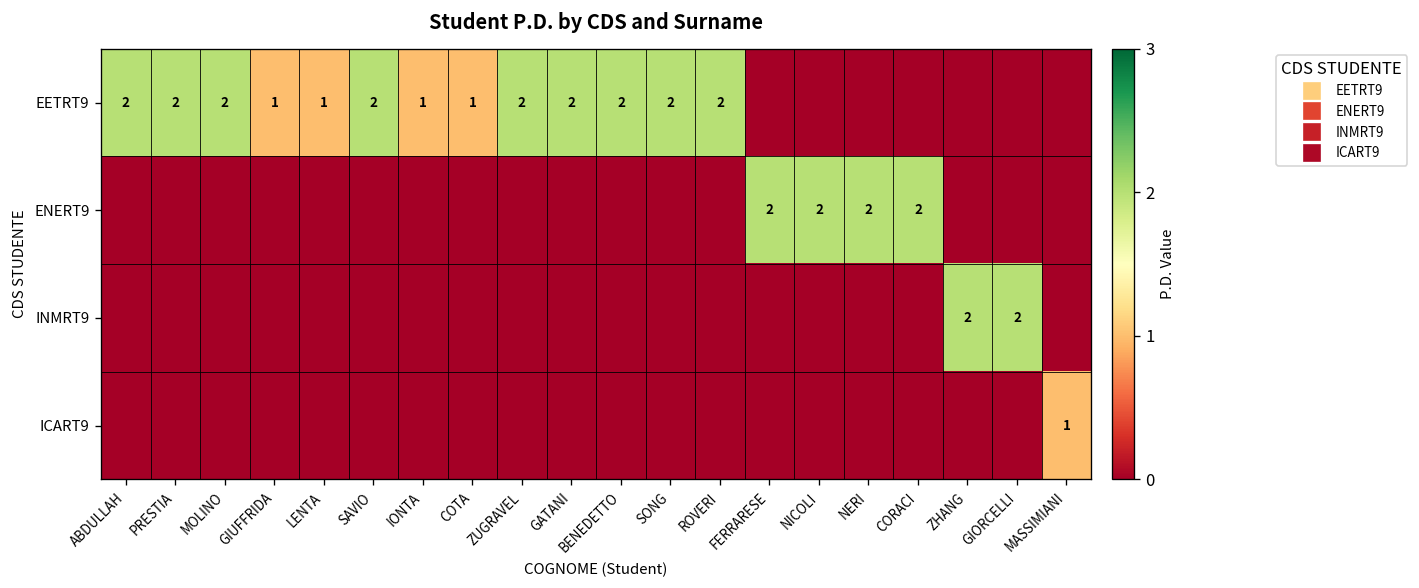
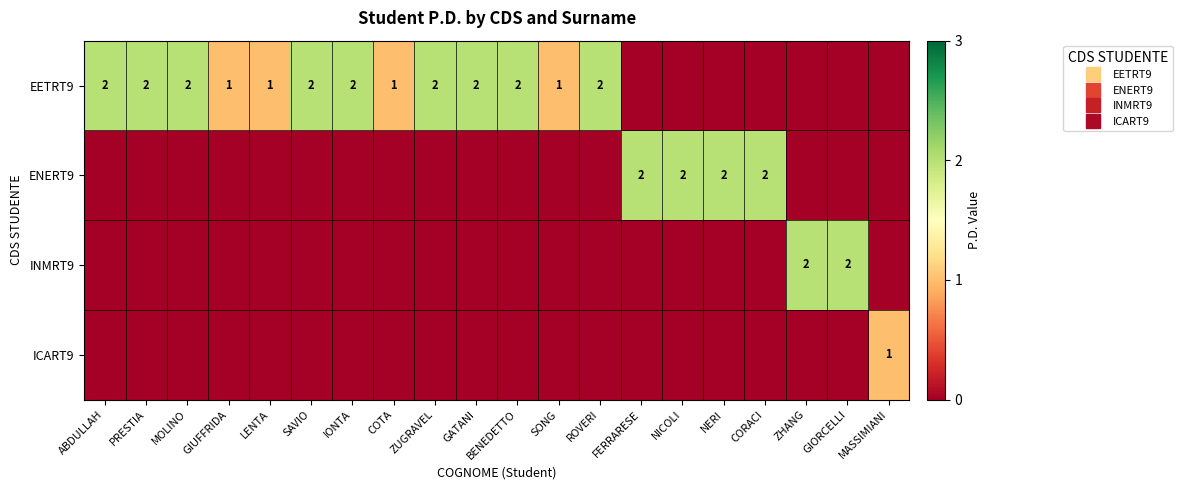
  {
    "EETRT9": {
      "ABDULLAH": 2,
      "PRESTIA": 2,
      "MOLINO": 2,
      "GIUFFRIDA": 1,
      "LENTA": 1,
      "SAVIO": 2,
-     "IONTA": 1,
+     "IONTA": 2,
      "COTA": 1,
      "ZUGRAVEL": 2,
      "GATANI": 2,
      "BENEDETTO": 2,
-     "SONG": 2,
+     "SONG": 1,
      "ROVERI": 2
    },
    "ENERT9": {
      "FERRARESE": 2,
      "NICOLI": 2,
      "NERI": 2,
      "CORACI": 2
    },
    "INMRT9": {
      "ZHANG": 2,
      "GIORCELLI": 2
    },
    "ICART9": {
      "MASSIMIANI": 1
    }
  }
